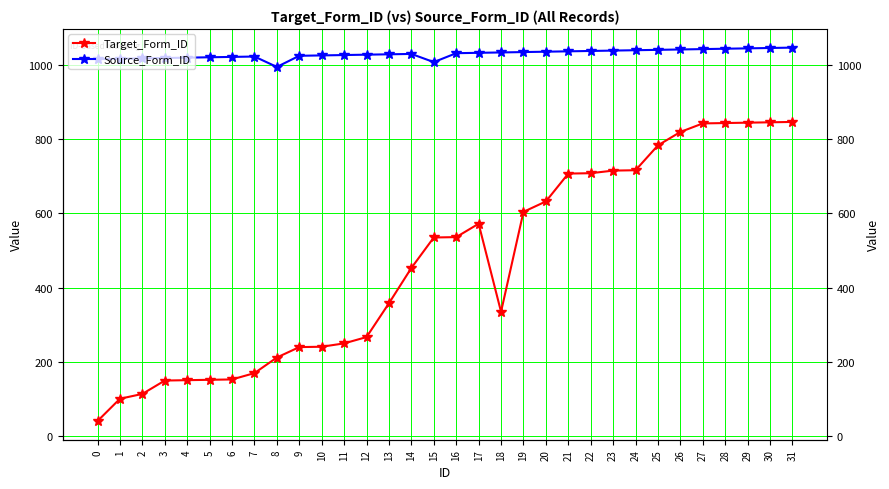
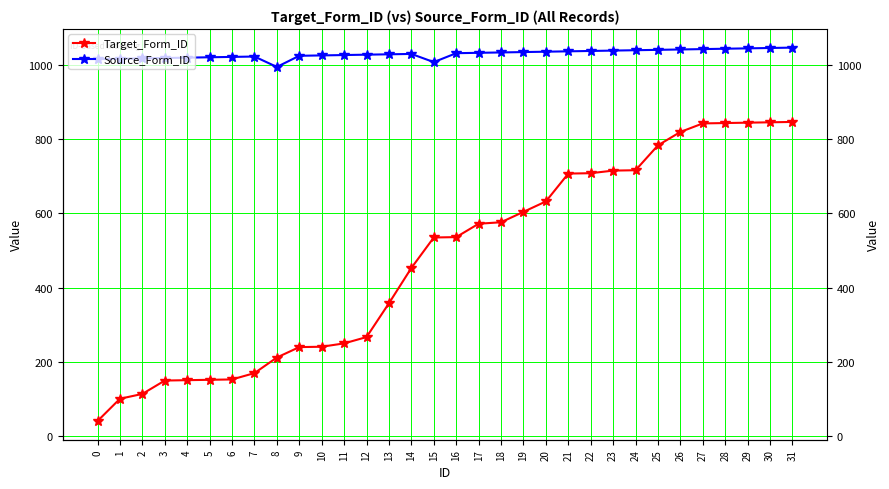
  {
    "Target_Form_ID": {
      "0": 40,
      "1": 100,
      "2": 110,
      "3": 150,
      "4": 150,
      "5": 150,
      "6": 150,
      "7": 170,
      "8": 210,
      "9": 240,
      "10": 240,
      "11": 250,
      "12": 270,
      "13": 360,
      "14": 450,
      "15": 540,
      "16": 540,
      "17": 570,
-     "18": 340,
+     "18": 580,
      "19": 600,
      "20": 630,
      "21": 710,
      "22": 710,
      "23": 720,
      "24": 720,
      "25": 780,
      "26": 820,
      "27": 840,
      "28": 840,
      "29": 840,
      "30": 850,
      "31": 850
    },
    "Source_Form_ID": {
      "5": 1020,
      "6": 1020,
      "7": 1020,
      "8": 990,
      "9": 1020,
      "10": 1030,
      "11": 1030,
      "12": 1030,
      "13": 1030,
      "14": 1030,
      "15": 1010,
      "16": 1030,
      "17": 1030,
      "18": 1030,
      "19": 1030,
      "20": 1040,
      "21": 1040,
      "22": 1040,
      "23": 1040,
      "24": 1040,
      "25": 1040,
      "26": 1040,
      "27": 1040,
      "28": 1040,
      "29": 1040,
      "30": 1050,
      "31": 1050
    }
  }
